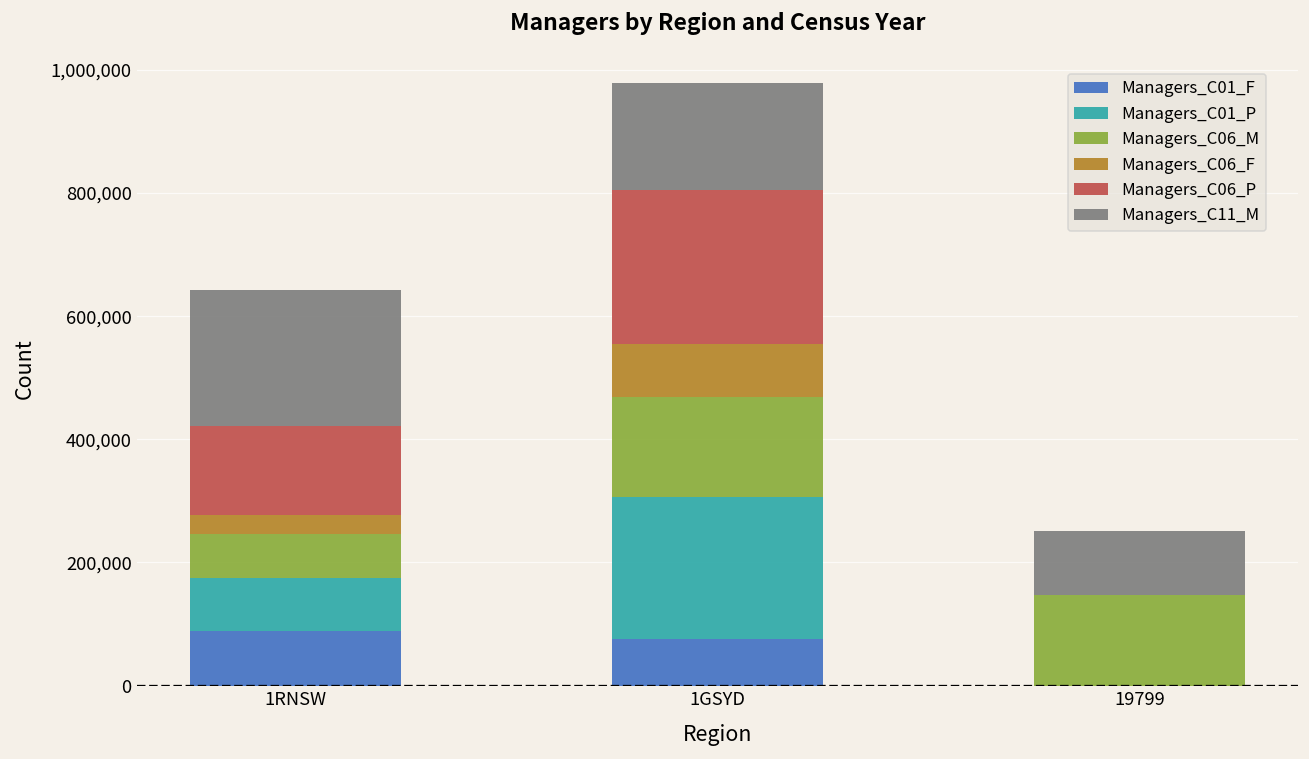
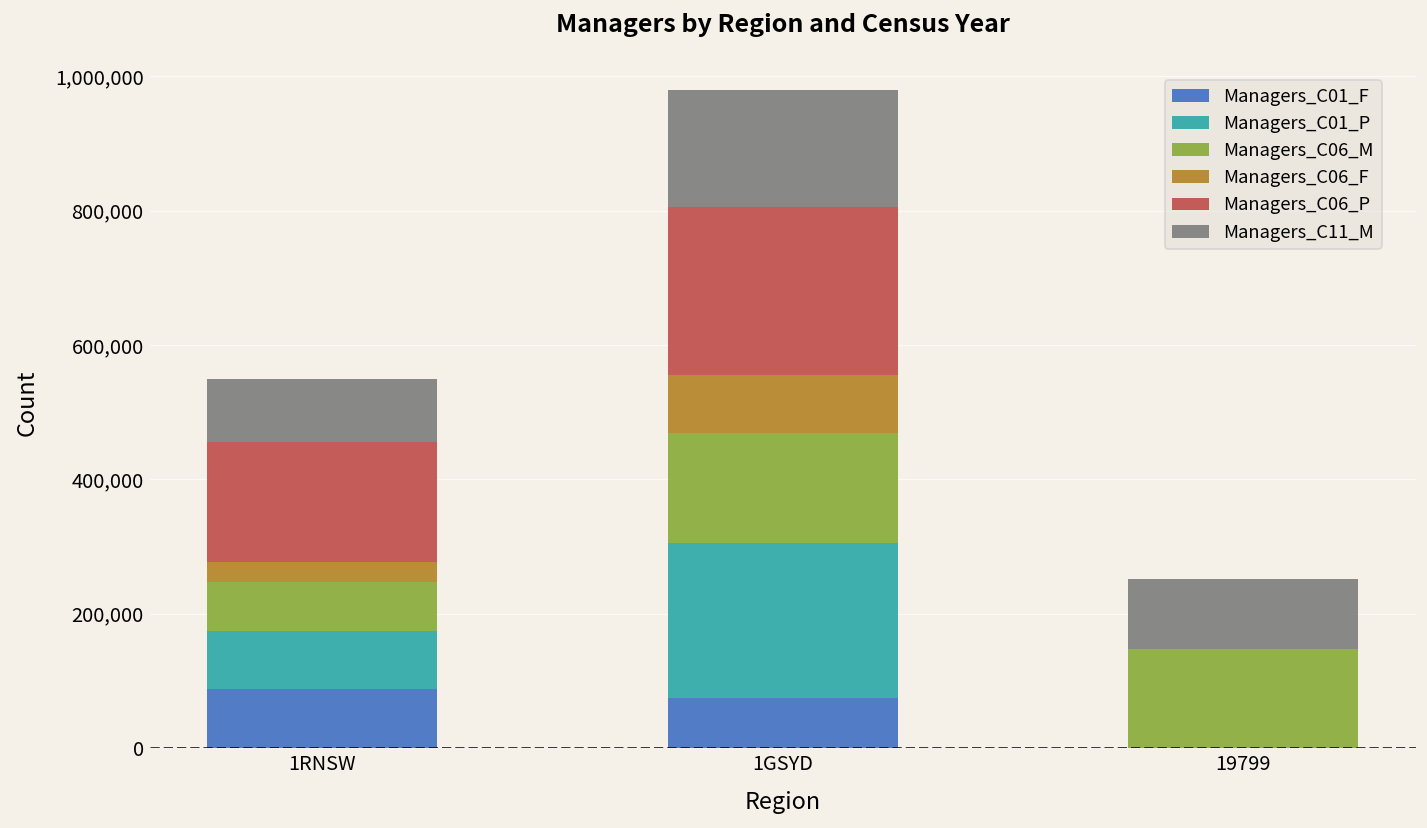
  {
    "Managers_C01_F": {
      "1RNSW": "90,000",
      "1GSYD": "80,000"
    },
    "Managers_C01_P": {
      "1RNSW": "90,000",
      "1GSYD": "230,000"
    },
    "Managers_C06_M": {
      "1RNSW": "70,000",
      "1GSYD": "160,000",
      "19799": "150,000"
    },
    "Managers_C06_F": {
      "1RNSW": "30,000",
      "1GSYD": "90,000"
    },
    "Managers_C06_P": {
-     "1RNSW": "140,000",
+     "1RNSW": "180,000",
      "1GSYD": "250,000"
    },
    "Managers_C11_M": {
-     "1RNSW": "220,000",
+     "1RNSW": "90,000",
      "1GSYD": "170,000",
      "19799": "100,000"
    }
  }
